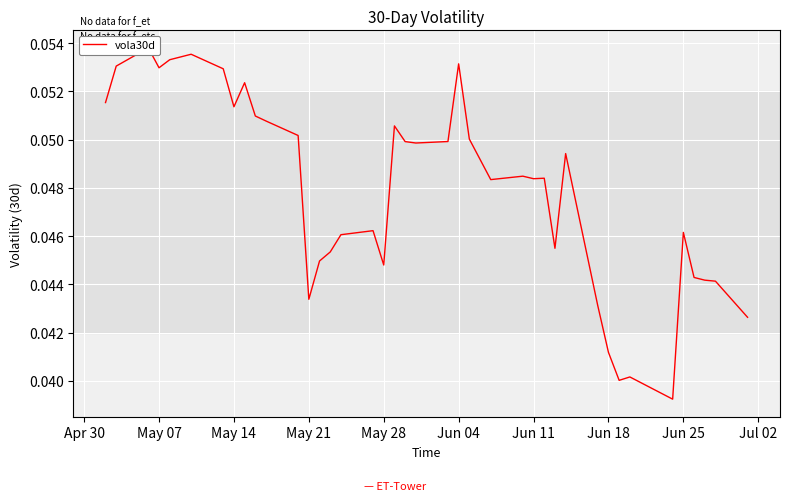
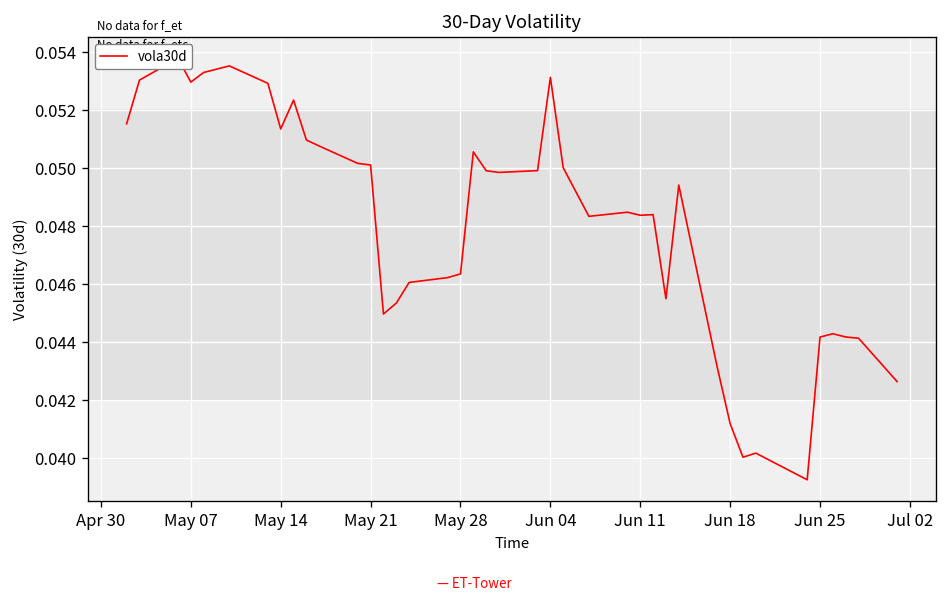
  {
    "May 07": 0.0530,
    "May 14": 0.0514,
-   "May 21": 0.0434,
-   "May 28": 0.0448,
+   "May 21": 0.0501,
+   "May 28": 0.0464,
    "Jun 04": 0.0531,
    "Jun 11": 0.0484,
    "Jun 18": 0.0412,
-   "Jun 25": 0.0462
+   "Jun 25": 0.0442
  }
